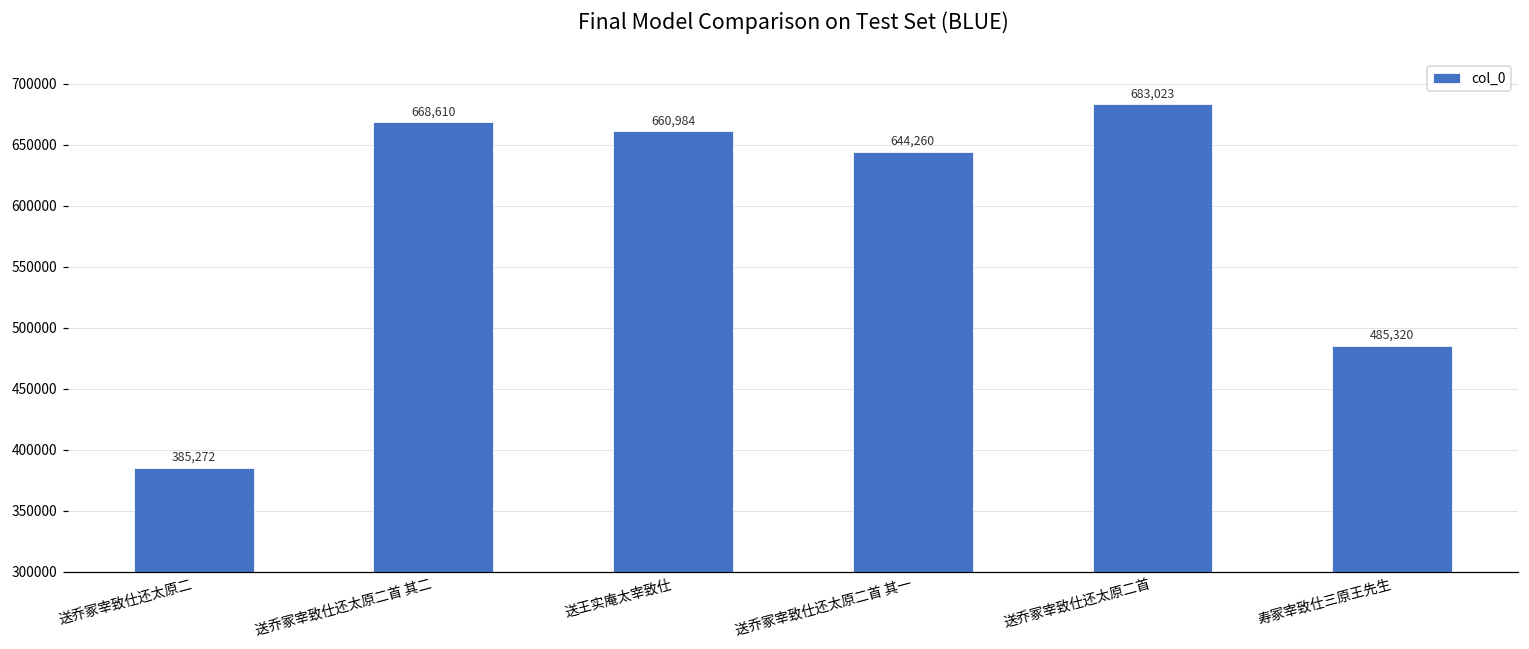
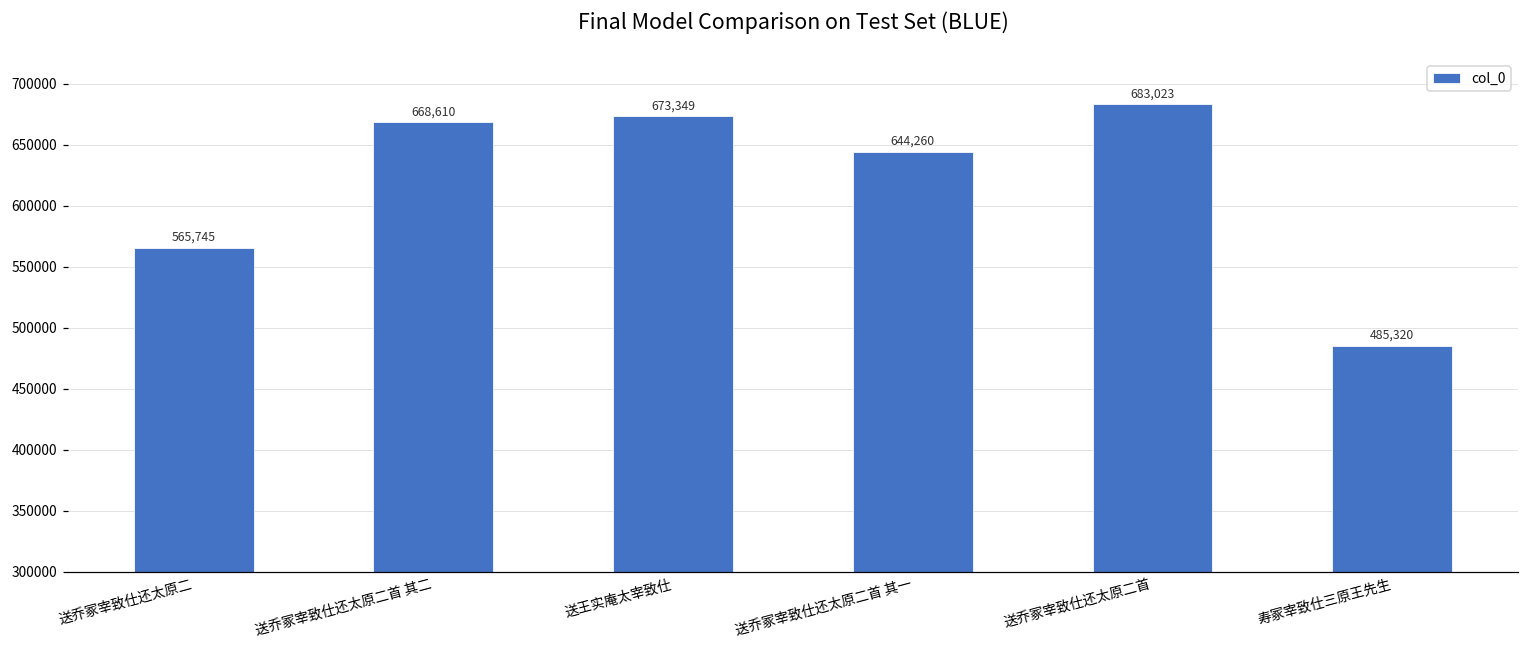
  {
-   "送乔冢宰致仕还太原二": "385,272",
+   "送乔冢宰致仕还太原二": "565,745",
    "送乔冢宰致仕还太原二首 其二": "668,610",
-   "送王实庵太宰致仕": "660,984",
+   "送王实庵太宰致仕": "673,349",
    "送乔冢宰致仕还太原二首 其一": "644,260",
    "送乔冢宰致仕还太原二首": "683,023",
    "寿冢宰致仕三原王先生": "485,320"
  }
